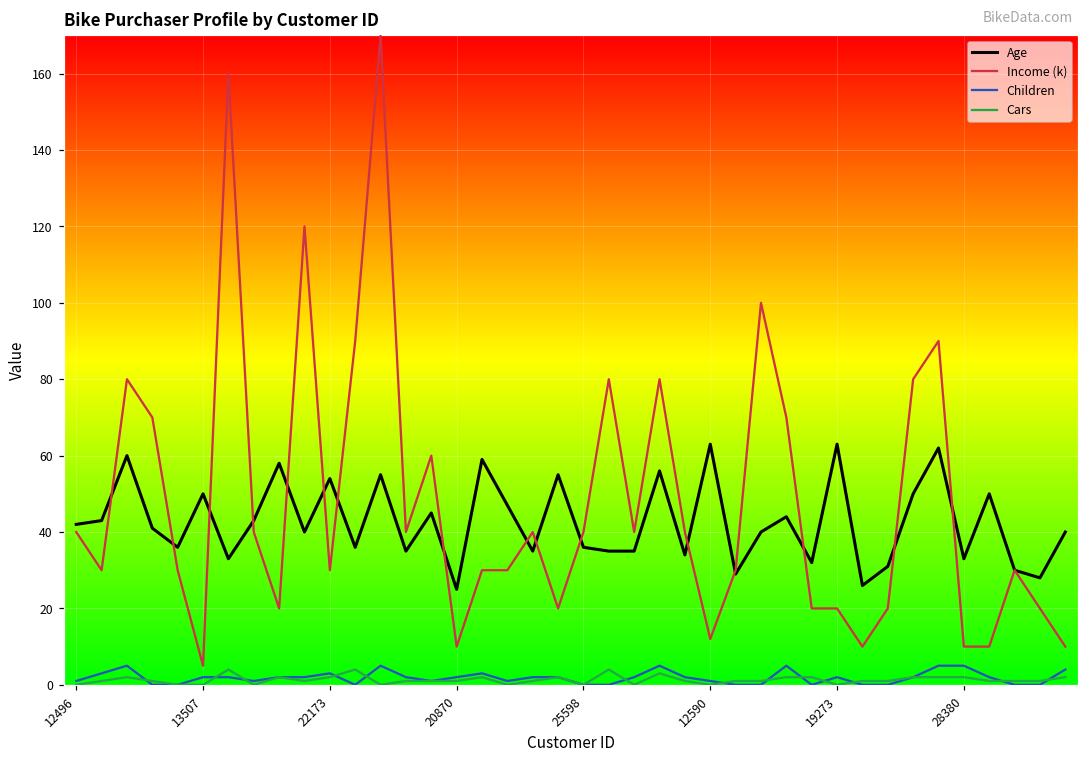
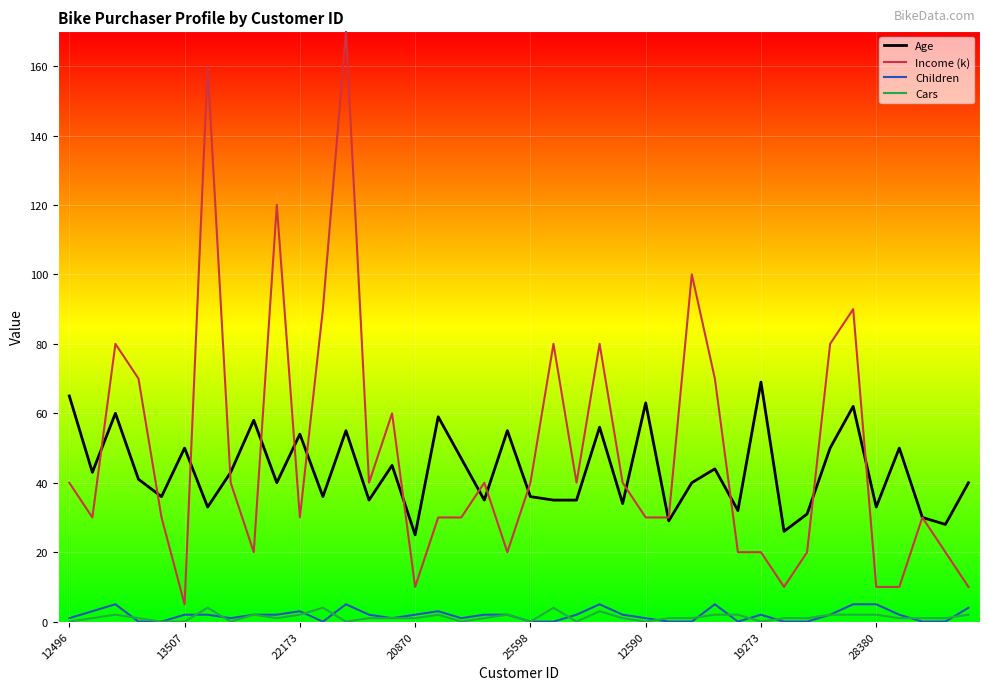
  {
    "Age": {
-     "12496": 42,
+     "12496": 65,
      "13507": 50,
      "22173": 54,
      "20870": 25,
      "25598": 36,
      "12590": 63,
-     "19273": 63,
+     "19273": 69,
      "28380": 33
    },
    "Income (k)": {
      "12496": 40,
      "13507": 5,
      "22173": 30,
      "20870": 10,
      "25598": 40,
-     "12590": 12,
+     "12590": 30,
      "19273": 20,
      "28380": 10
    },
    "Children": {
      "12496": 1,
      "13507": 2,
      "22173": 3,
      "20870": 2,
      "12590": 1,
      "19273": 2,
      "28380": 5
    },
    "Cars": {
      "12496": 0,
      "13507": 0,
      "22173": 2,
      "20870": 1,
      "12590": 0,
      "19273": 0,
      "28380": 2
    }
  }
